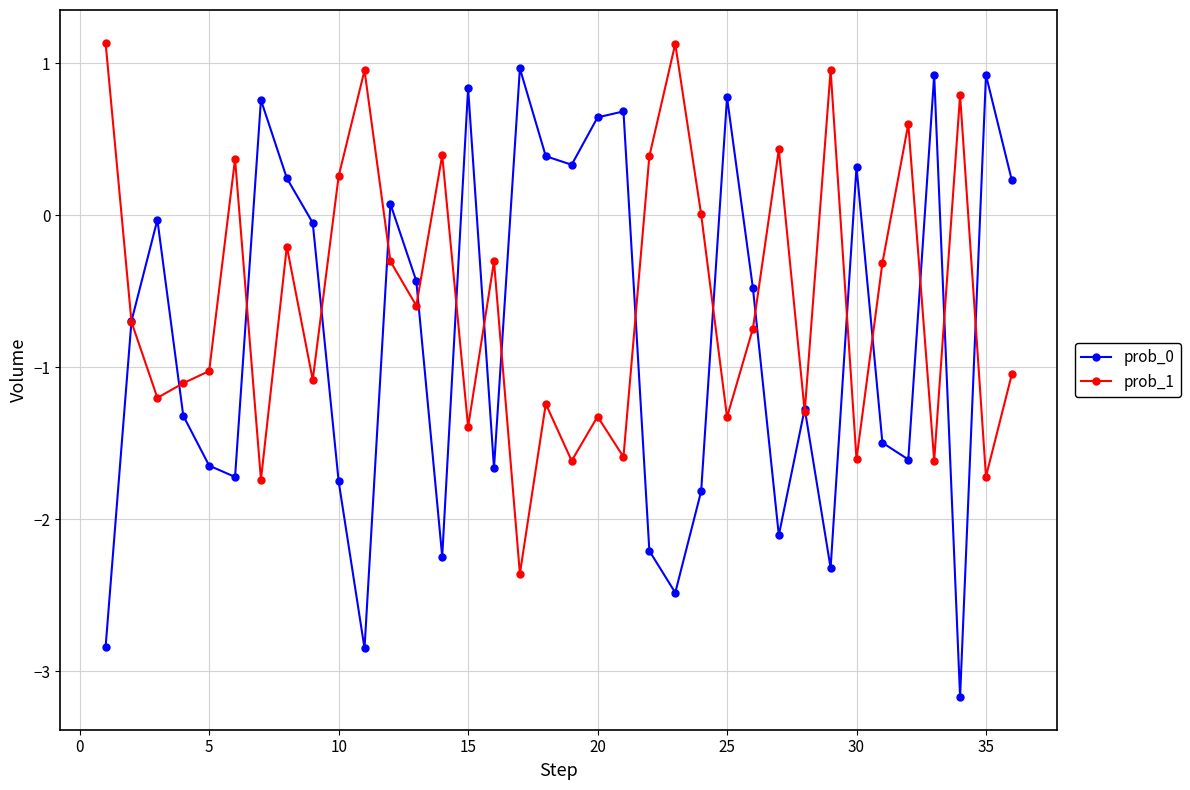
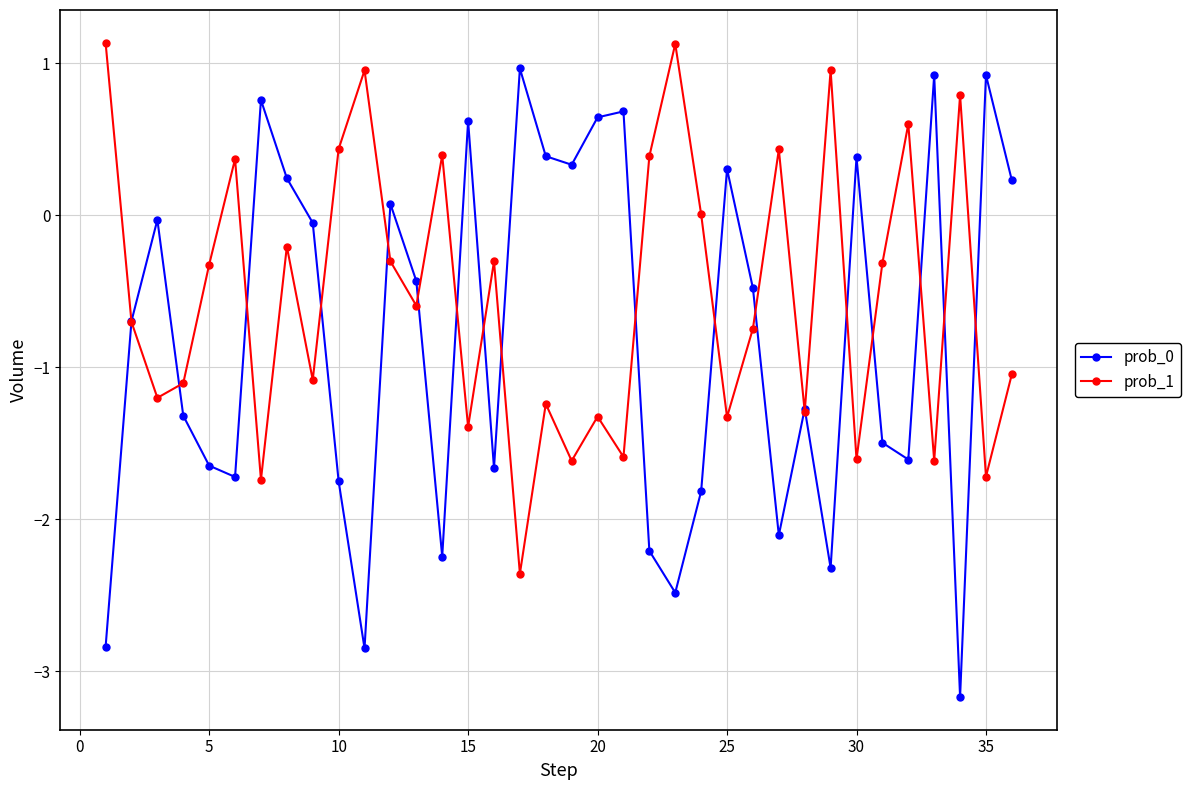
  {
    "prob_0": {
      "5": -1.65,
      "10": -1.75,
-     "15": 0.84,
+     "15": 0.62,
      "20": 0.64,
-     "25": 0.78,
-     "30": 0.32,
+     "25": 0.30,
+     "30": 0.38,
      "35": 0.92
    },
    "prob_1": {
-     "5": -1.03,
-     "10": 0.26,
+     "5": -0.32,
+     "10": 0.44,
      "15": -1.39,
      "20": -1.32,
      "25": -1.33,
      "30": -1.61,
      "35": -1.72
    }
  }
